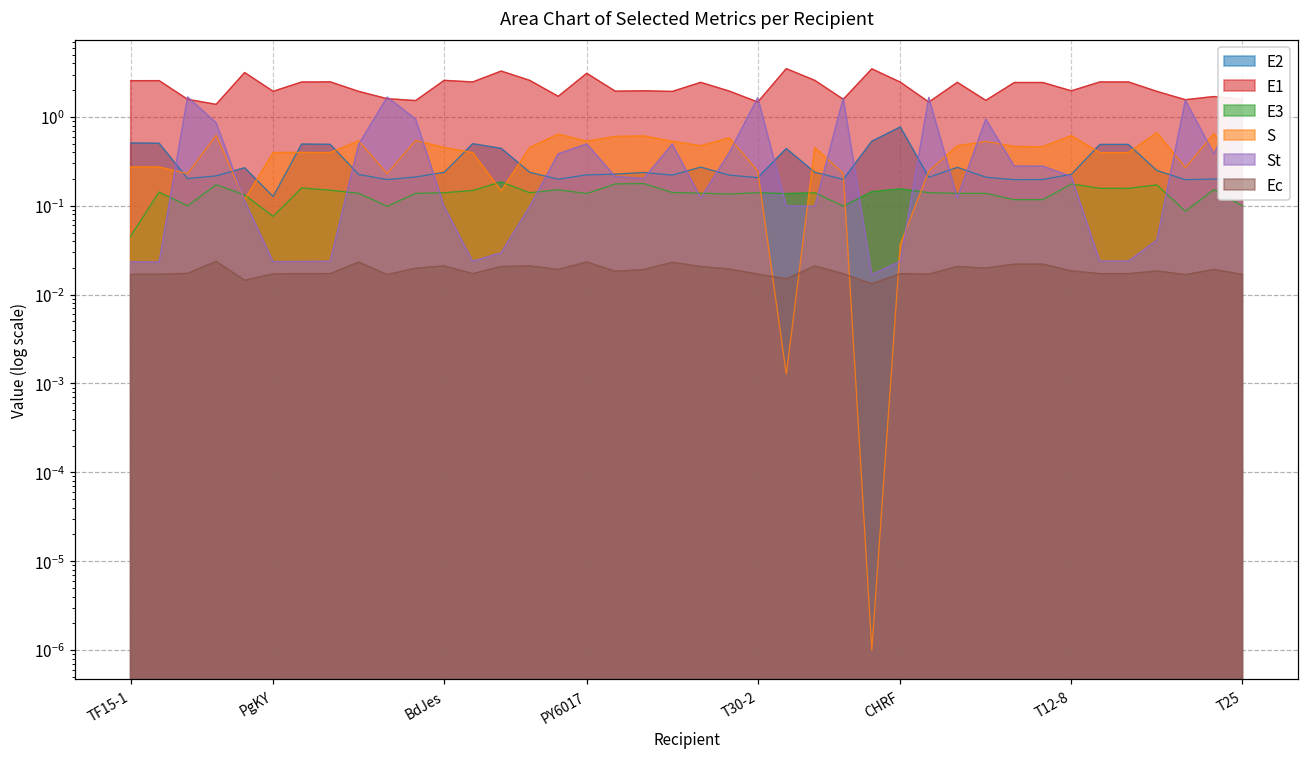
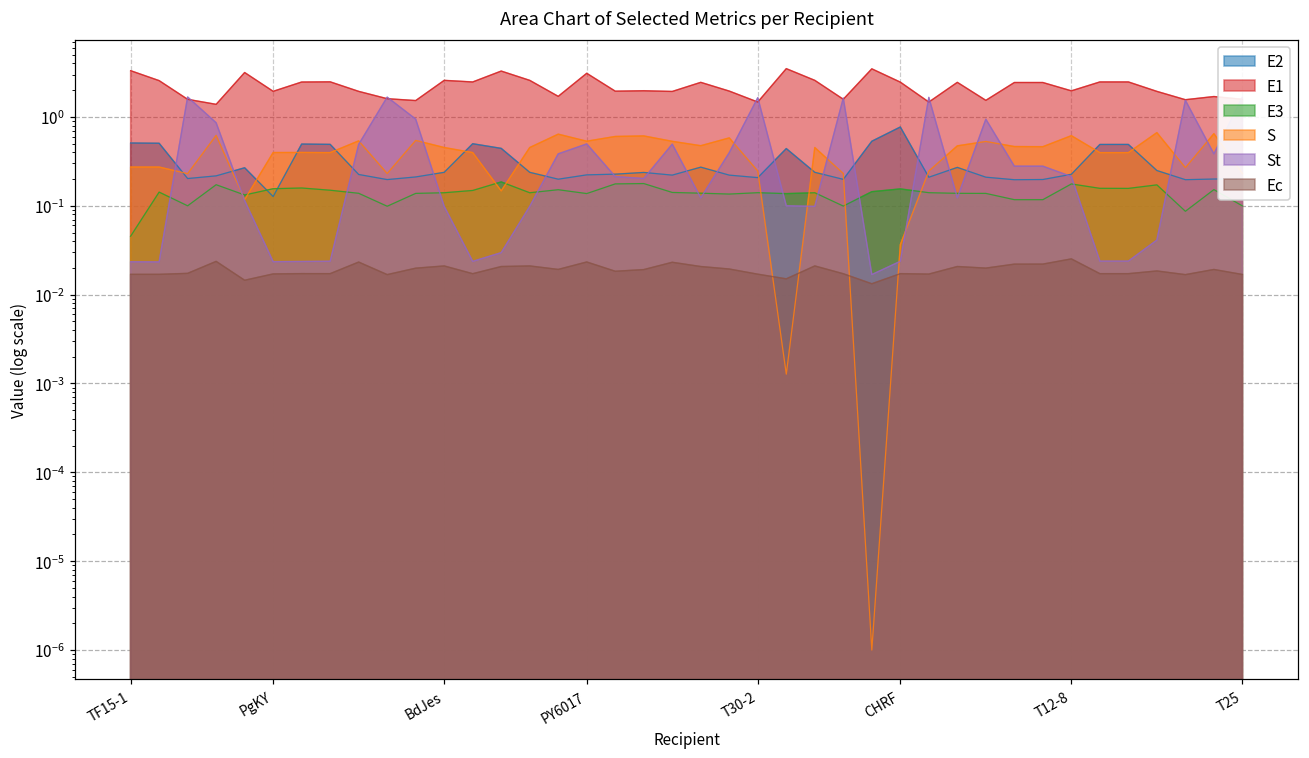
  {
    "E2": {
      "TF15-1": 0.5,
      "PgKY": 0.13,
      "BdJes": 0.24,
      "PY6017": 0.22,
      "T30-2": 0.21,
      "CHRF": 0.8
    },
    "E1": {
-     "TF15-1": 2.6,
+     "TF15-1": 3.3,
      "PgKY": 1.9,
      "BdJes": 2.6,
      "PY6017": 3.1,
      "T30-2": 1.5,
      "CHRF": 2.5,
      "T12-8": 2.0
    },
    "E3": {
      "TF15-1": 0.05,
-     "PgKY": 0.08,
+     "PgKY": 0.16,
      "BdJes": 0.14,
      "PY6017": 0.14,
      "T30-2": 0.14,
      "CHRF": 0.15,
      "T12-8": 0.18,
      "T25": 0.10
    },
    "S": {
      "TF15-1": 0.27,
      "PgKY": 0.4,
      "BdJes": 0.5,
      "T30-2": 0.25,
      "CHRF": 0.04,
      "T12-8": 0.6
    },
    "St": {
      "TF15-1": 0.023,
      "PgKY": 0.023,
      "BdJes": 0.10,
      "T30-2": 1.6,
      "CHRF": 0.024
    },
    "Ec": {
      "TF15-1": 0.017,
      "PgKY": 0.017,
      "BdJes": 0.021,
      "PY6017": 0.023,
      "T30-2": 0.017,
      "CHRF": 0.017,
-     "T12-8": 0.018,
+     "T12-8": 0.025,
      "T25": 0.017
    }
  }
